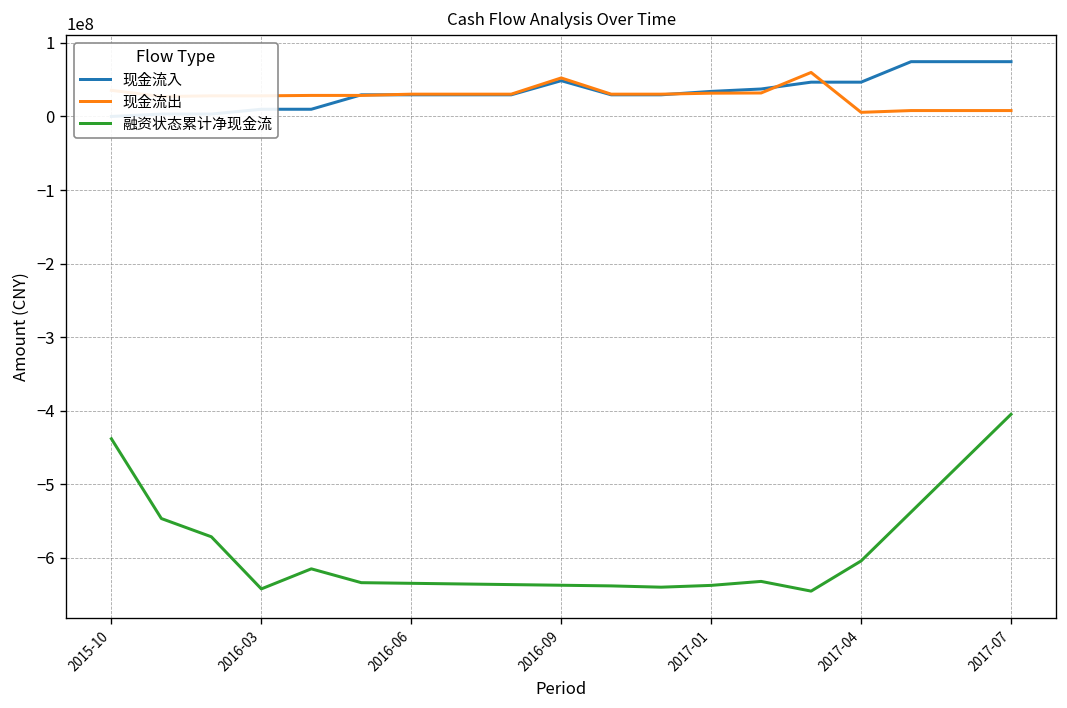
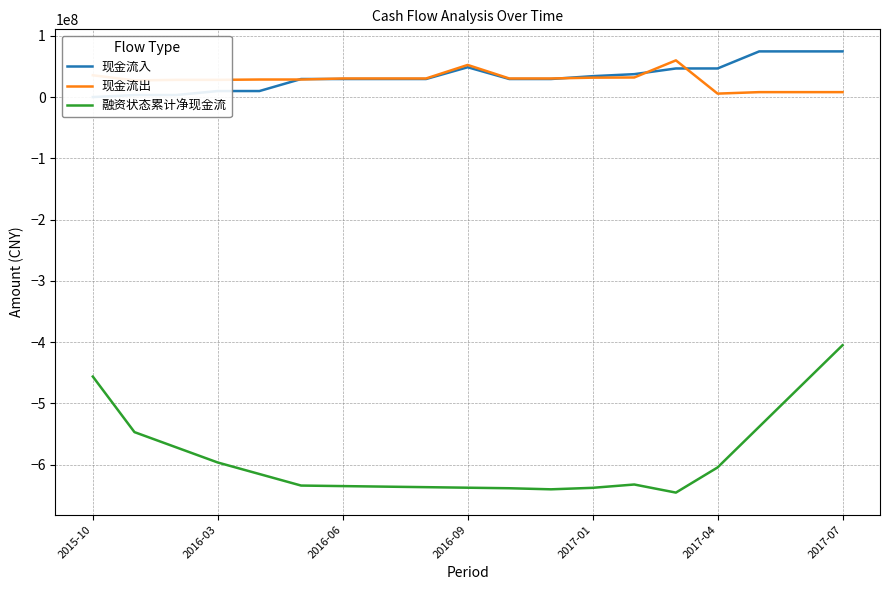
  {
    "现金流入": {
      "2017-04": 50000000,
      "2017-07": 70000000
    },
    "现金流出": {
      "2017-04": 10000000,
      "2017-07": 10000000
    },
    "融资状态累计净现金流": {
-     "2015-10": -440000000,
-     "2016-03": -640000000,
+     "2015-10": -460000000,
+     "2016-03": -600000000,
      "2016-06": -630000000,
      "2016-09": -640000000,
      "2017-01": -640000000,
      "2017-04": -600000000,
      "2017-07": -400000000
    }
  }
